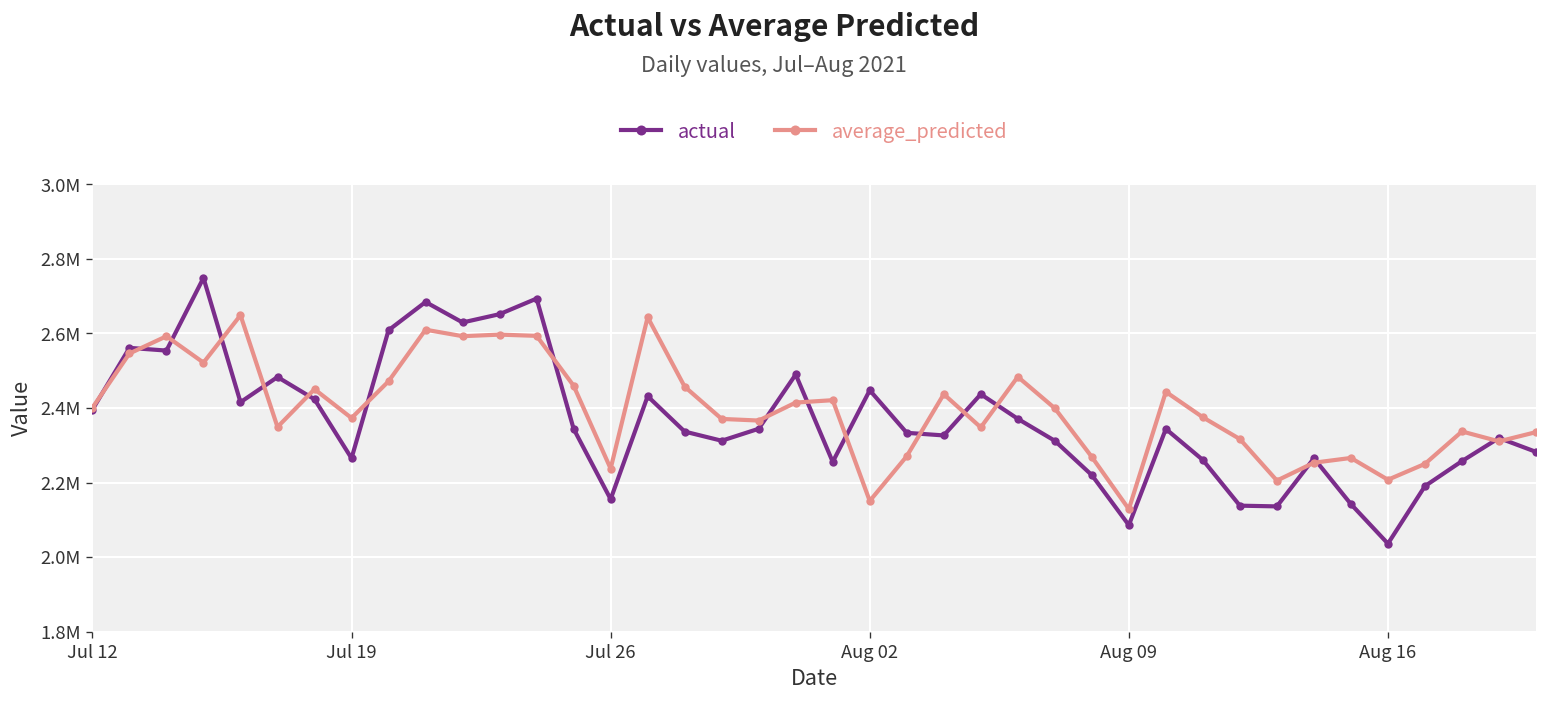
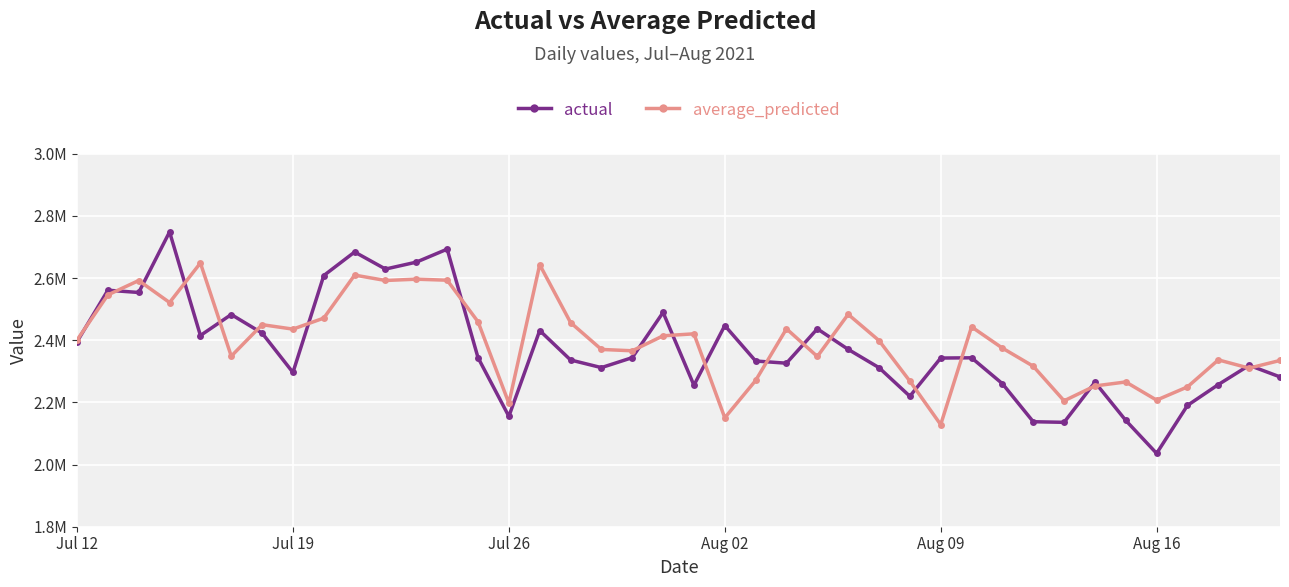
  {
    "actual": {
-     "Jul 19": 2270000,
+     "Jul 19": 2300000,
      "Jul 26": 2160000,
      "Aug 02": 2450000,
-     "Aug 09": 2090000,
+     "Aug 09": 2340000,
      "Aug 16": 2040000
    },
    "average_predicted": {
-     "Jul 19": 2370000,
-     "Jul 26": 2240000,
+     "Jul 19": 2440000,
+     "Jul 26": 2200000,
      "Aug 02": 2150000,
      "Aug 09": 2130000,
      "Aug 16": 2210000
    }
  }
